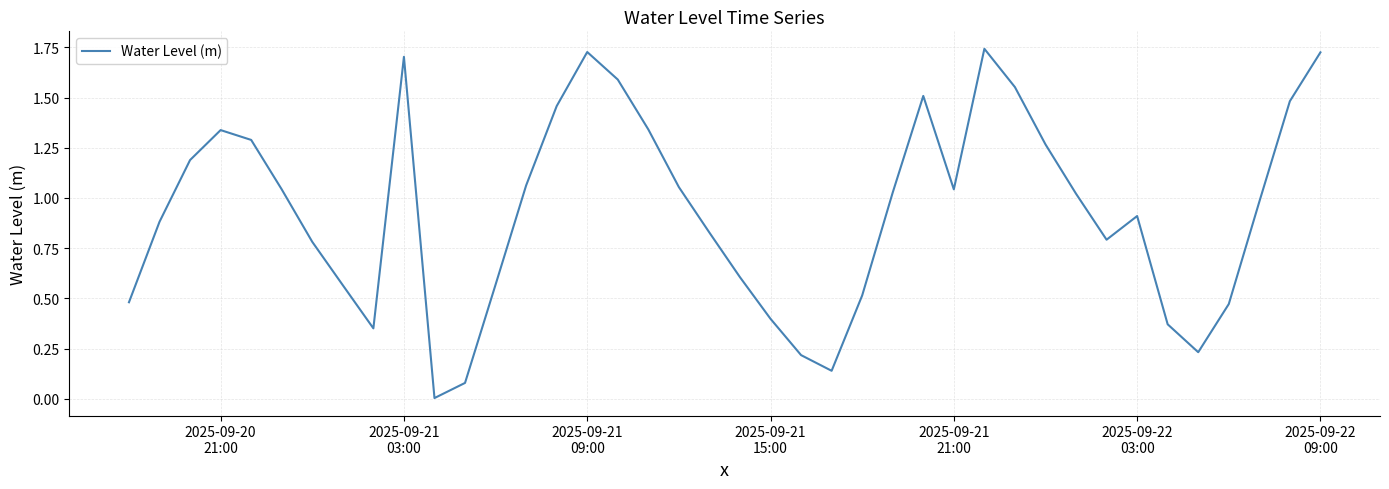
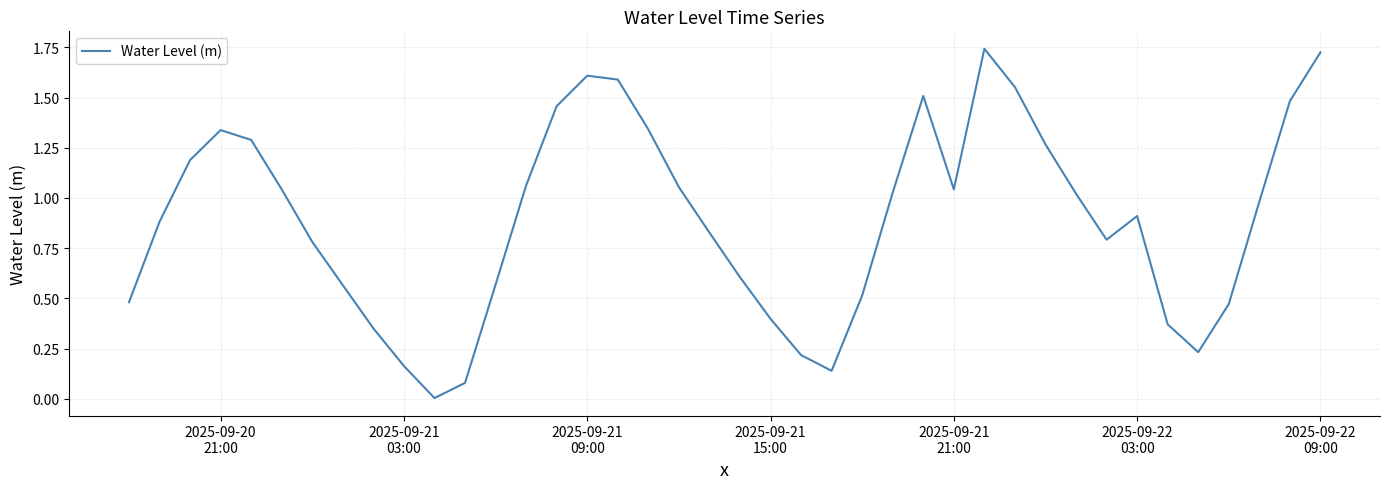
  {
    "2025-09-20 21:00": 1.34,
-   "2025-09-21 03:00": 1.70,
-   "2025-09-21 09:00": 1.73,
+   "2025-09-21 03:00": 0.16,
+   "2025-09-21 09:00": 1.61,
    "2025-09-21 15:00": 0.40,
    "2025-09-21 21:00": 1.04,
    "2025-09-22 03:00": 0.91,
    "2025-09-22 09:00": 1.72
  }
